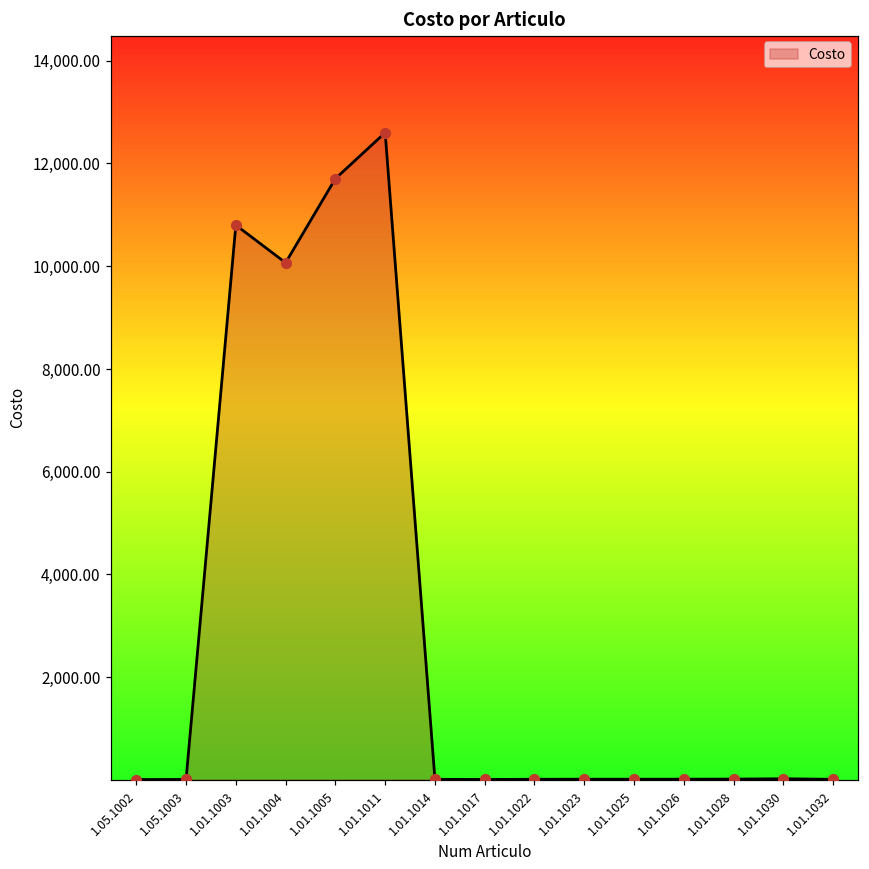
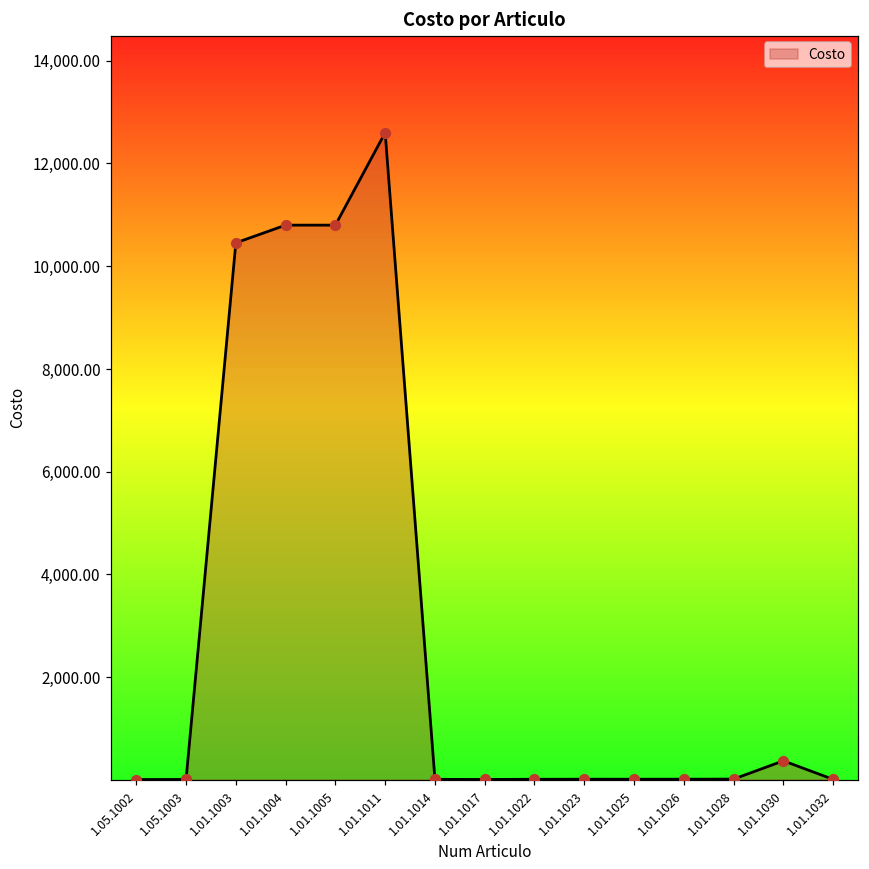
  {
    "1.05.1002": "0",
    "1.05.1003": "0",
-   "1.01.1003": "10,800",
-   "1.01.1004": "10,100",
-   "1.01.1005": "11,700",
+   "1.01.1003": "10,500",
+   "1.01.1004": "10,800",
+   "1.01.1005": "10,800",
    "1.01.1011": "12,600",
    "1.01.1014": "0",
    "1.01.1017": "0",
    "1.01.1022": "0",
    "1.01.1023": "0",
    "1.01.1025": "0",
    "1.01.1026": "0",
    "1.01.1028": "0",
-   "1.01.1030": "0",
+   "1.01.1030": "400",
    "1.01.1032": "0"
  }
